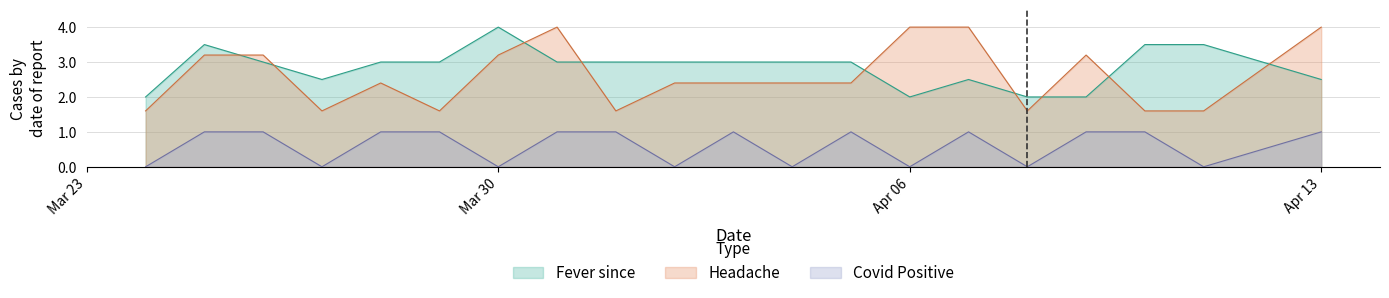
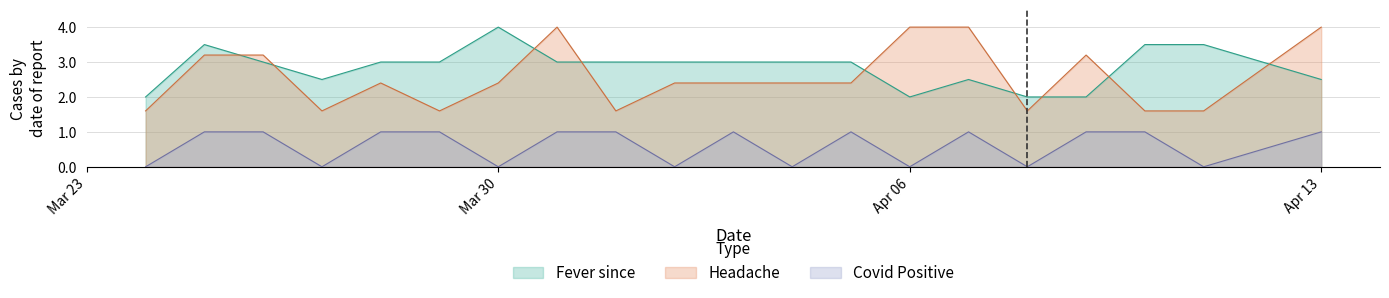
  {
    "Headache": {
-     "Mar 30": 3.2,
+     "Mar 30": 2.4,
      "Apr 06": 4.0,
      "Apr 13": 4.0
    }
  }
